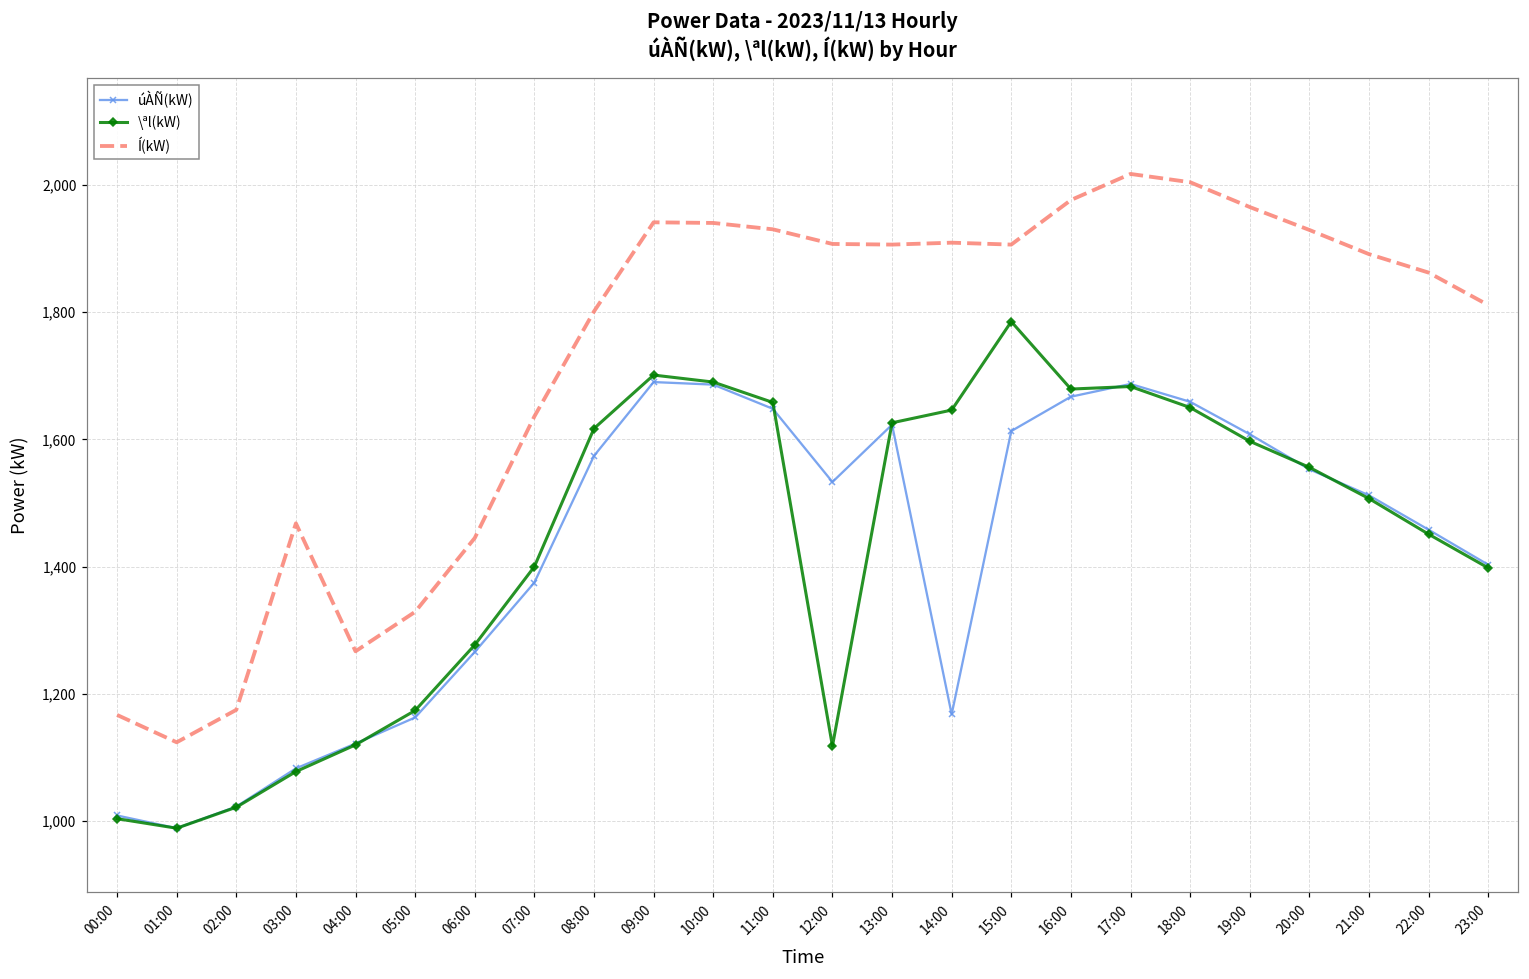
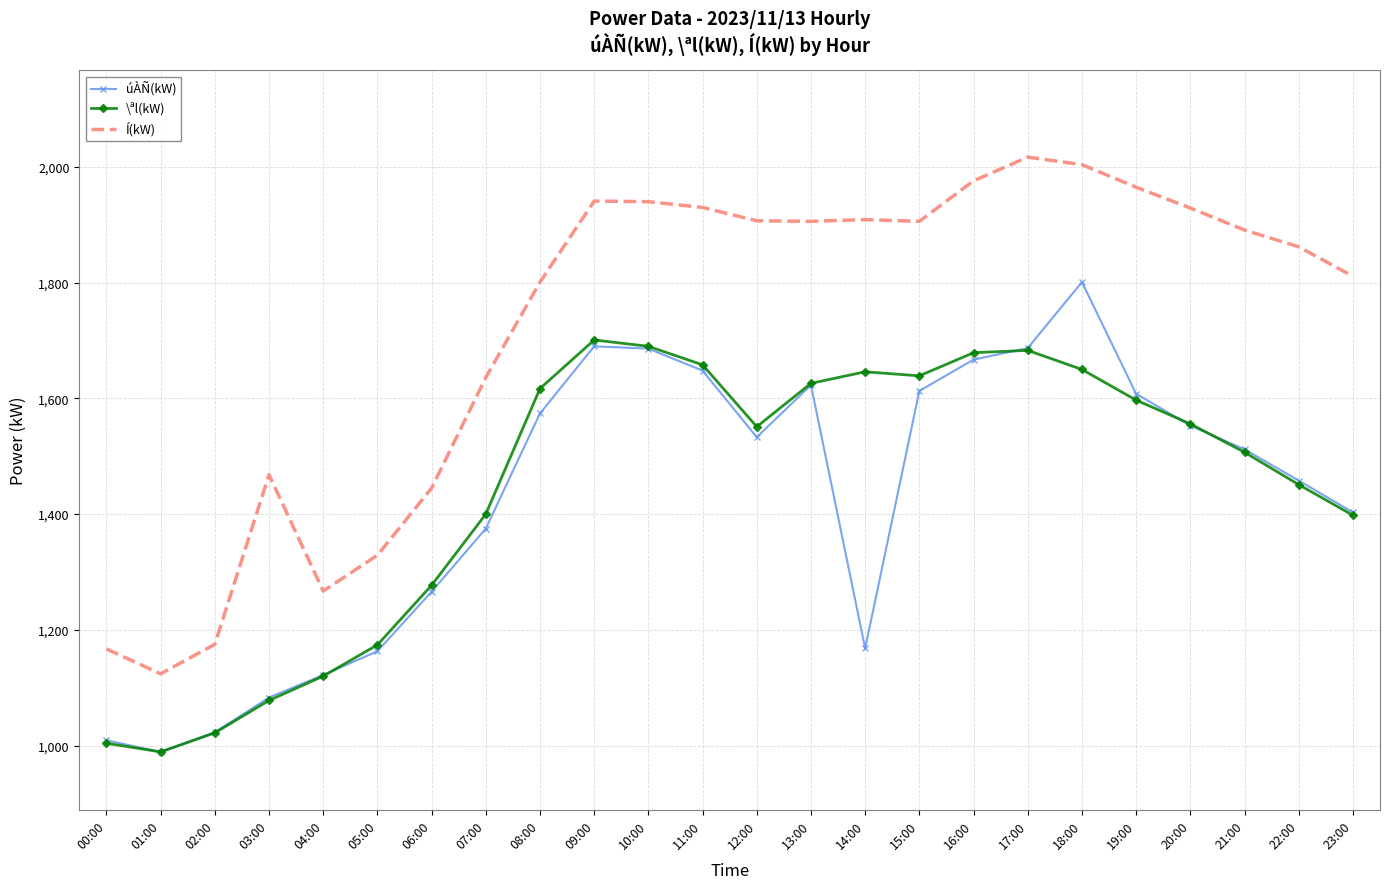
  {
    "úÀÑ(kW)": {
      "00:00": "1,010",
      "03:00": "1,080",
      "05:00": "1,160",
      "06:00": "1,270",
      "07:00": "1,380",
      "08:00": "1,570",
      "09:00": "1,690",
      "11:00": "1,650",
      "12:00": "1,530",
      "14:00": "1,170",
      "15:00": "1,610",
      "16:00": "1,670",
-     "18:00": "1,660",
+     "18:00": "1,800",
      "19:00": "1,610",
      "21:00": "1,510",
      "22:00": "1,460",
      "23:00": "1,400"
    },
    "\\ªl(kW)": {
      "00:00": "1,000",
      "03:00": "1,080",
      "05:00": "1,170",
      "06:00": "1,280",
      "07:00": "1,400",
      "08:00": "1,620",
      "09:00": "1,700",
      "11:00": "1,660",
-     "12:00": "1,120",
+     "12:00": "1,550",
      "14:00": "1,650",
-     "15:00": "1,790",
+     "15:00": "1,640",
      "16:00": "1,680",
      "18:00": "1,650",
      "19:00": "1,600",
      "21:00": "1,510",
      "22:00": "1,450",
      "23:00": "1,400"
    },
    "Í(kW)": {
      "00:00": "1,170",
      "01:00": "1,120",
      "02:00": "1,180",
      "03:00": "1,470",
      "04:00": "1,270",
      "05:00": "1,330",
      "06:00": "1,450",
      "07:00": "1,640",
      "08:00": "1,800",
      "09:00": "1,940",
      "10:00": "1,940",
      "11:00": "1,930",
      "12:00": "1,910",
      "13:00": "1,910",
      "14:00": "1,910",
      "15:00": "1,910",
      "16:00": "1,980",
      "17:00": "2,020",
      "18:00": "2,000",
      "19:00": "1,970",
      "20:00": "1,930",
      "21:00": "1,890",
      "22:00": "1,860",
      "23:00": "1,810"
    }
  }
